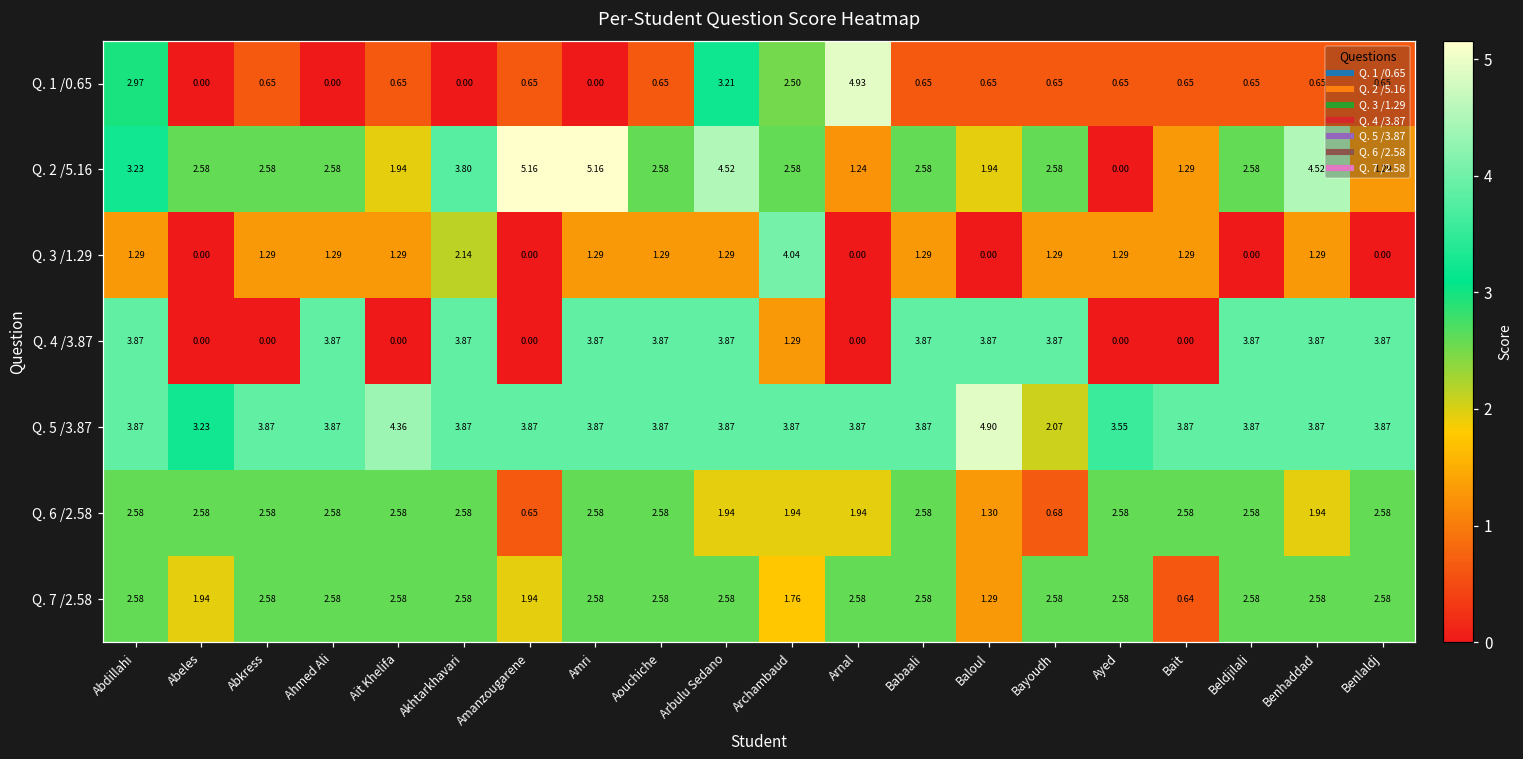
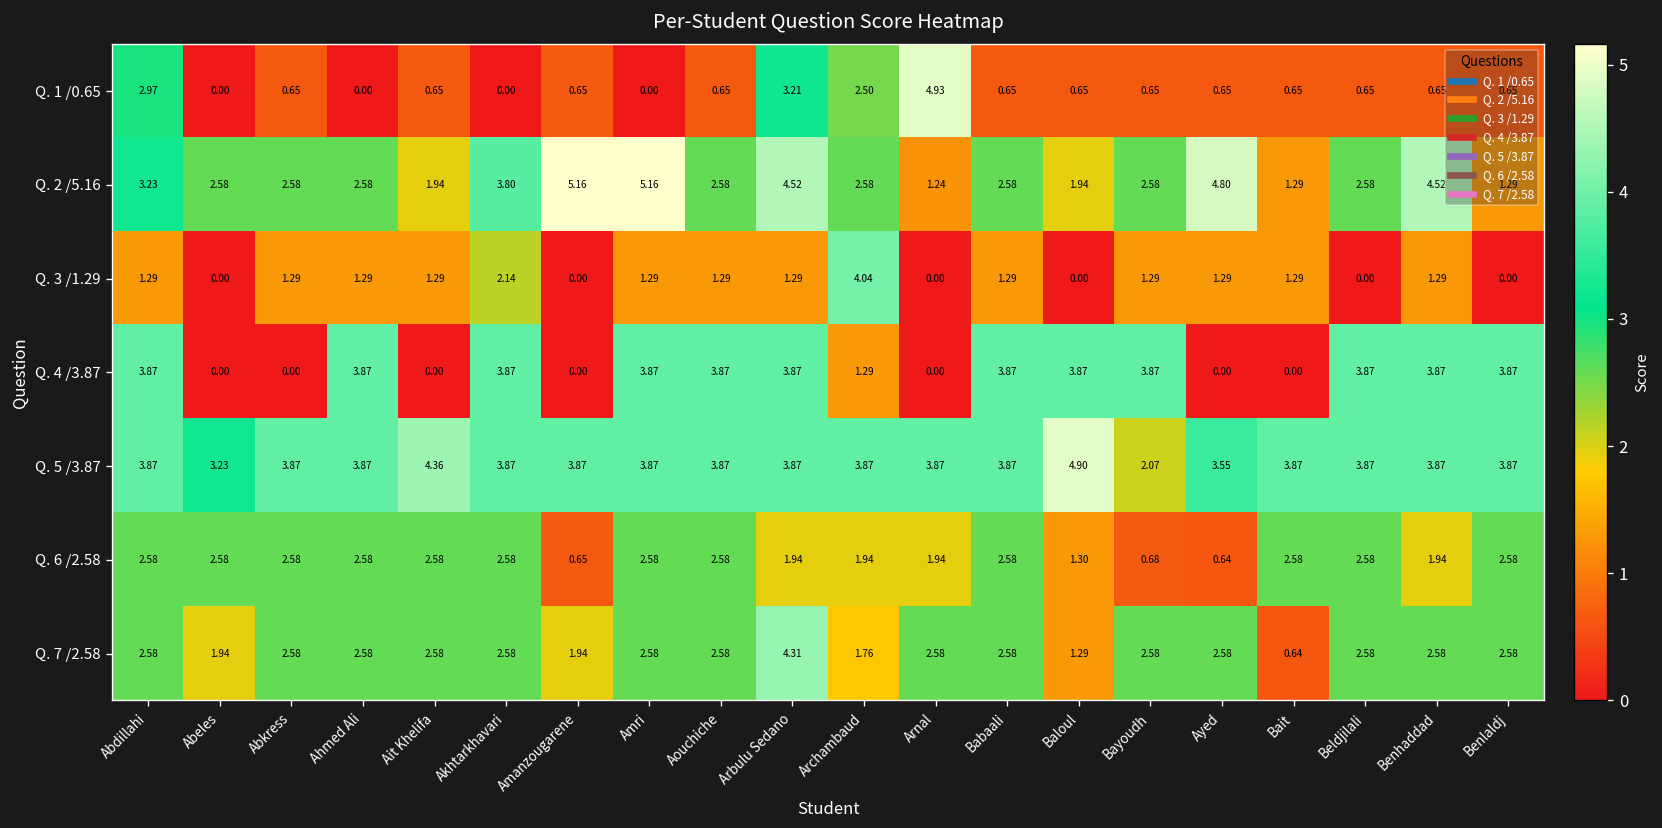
  {
    "Q. 2 /5.16": {
-     "Ayed": 0.00
+     "Ayed": 4.80
    },
    "Q. 6 /2.58": {
-     "Ayed": 2.58
+     "Ayed": 0.64
    },
    "Q. 7 /2.58": {
-     "Arbulu Sedano": 2.58
+     "Arbulu Sedano": 4.31
    }
  }
